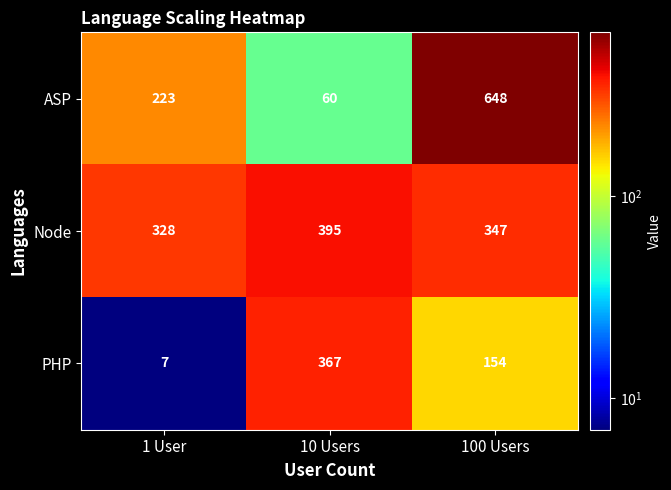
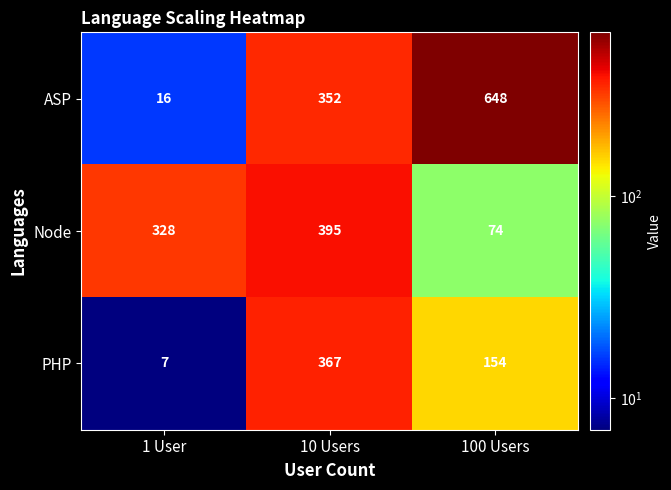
  {
    "ASP": {
-     "1 User": 223,
-     "10 Users": 60,
+     "1 User": 16,
+     "10 Users": 352,
      "100 Users": 648
    },
    "Node": {
      "1 User": 328,
      "10 Users": 395,
-     "100 Users": 347
+     "100 Users": 74
    },
    "PHP": {
      "1 User": 7,
      "10 Users": 367,
      "100 Users": 154
    }
  }
